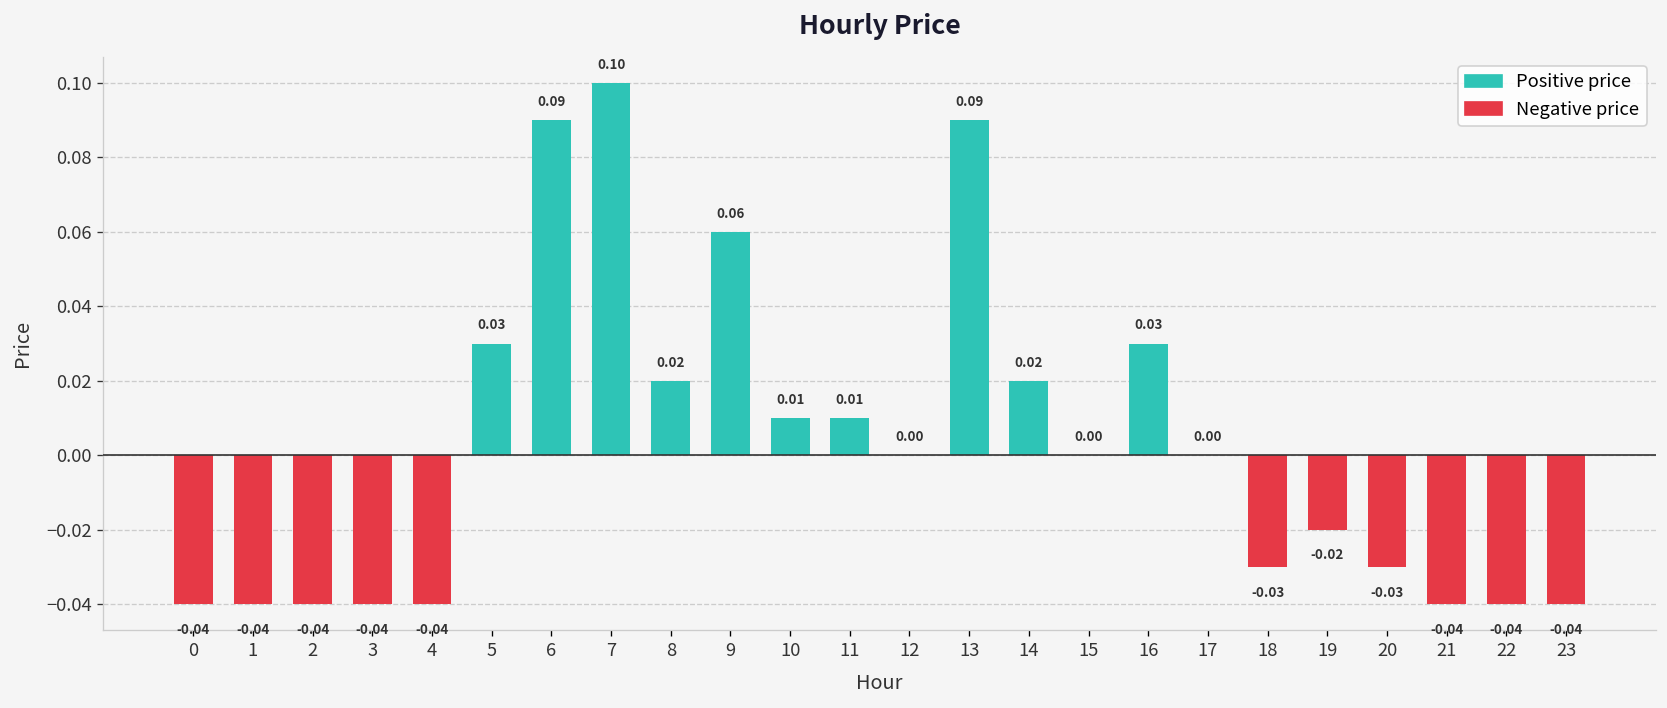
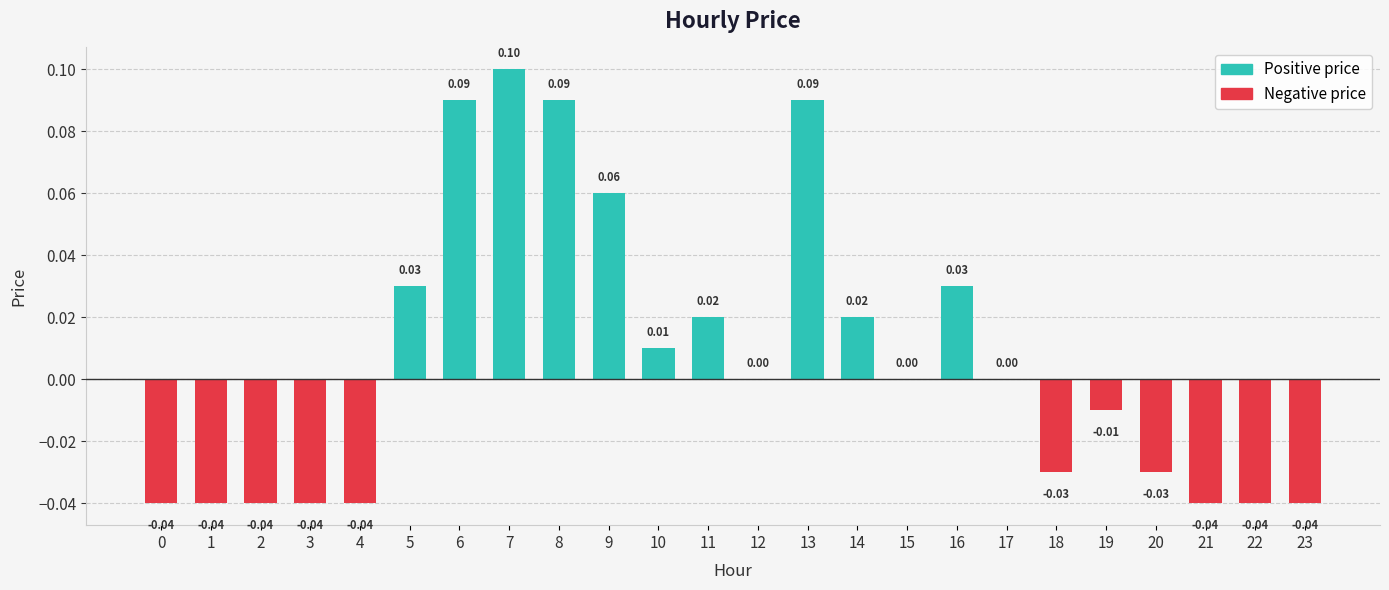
  {
    "0": -0.04,
    "1": -0.04,
    "2": -0.04,
    "3": -0.04,
    "4": -0.04,
    "5": 0.03,
    "6": 0.09,
    "7": 0.10,
-   "8": 0.02,
+   "8": 0.09,
    "9": 0.06,
    "10": 0.01,
-   "11": 0.01,
+   "11": 0.02,
    "12": 0.00,
    "13": 0.09,
    "14": 0.02,
    "15": 0.00,
    "16": 0.03,
    "17": 0.00,
    "18": -0.03,
-   "19": -0.02,
+   "19": -0.01,
    "20": -0.03,
    "21": -0.04,
    "22": -0.04,
    "23": -0.04
  }
